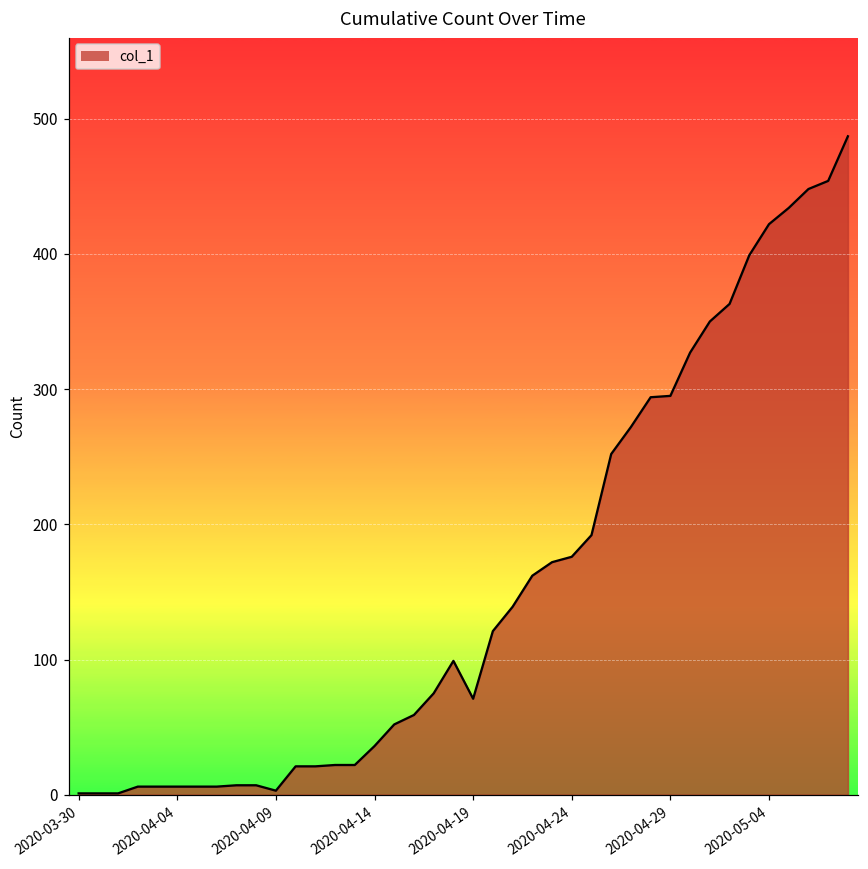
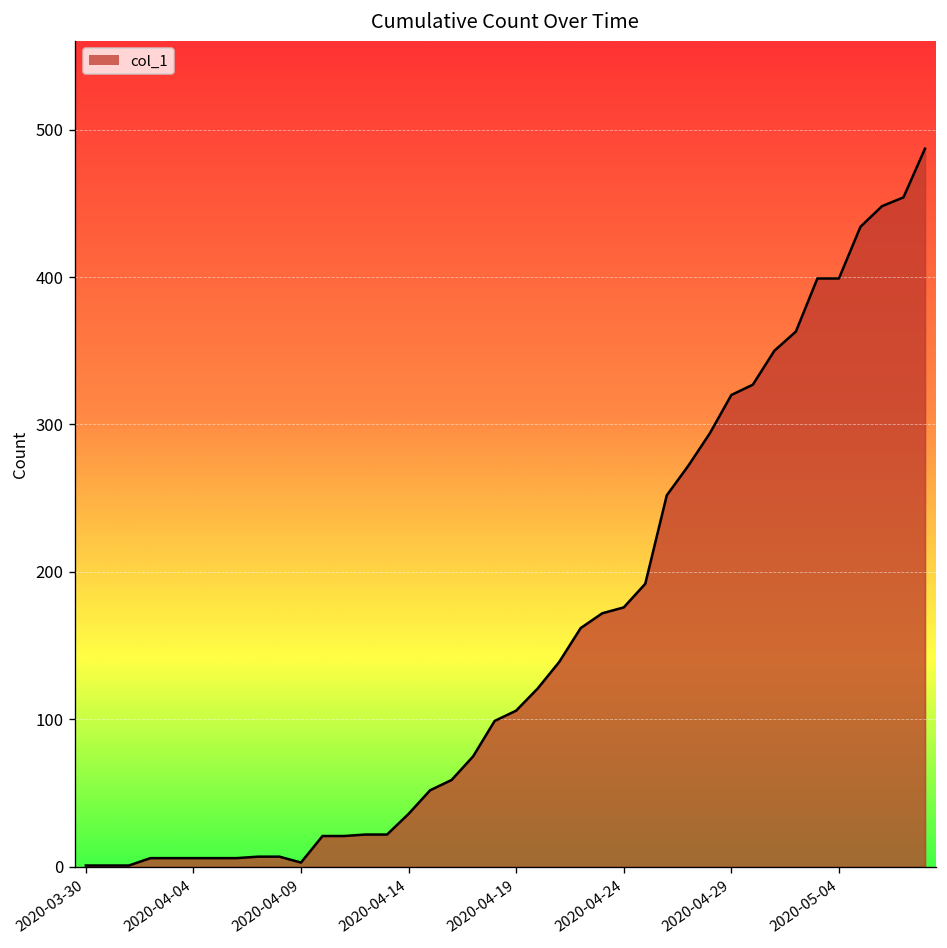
  {
    "2020-03-30": 1,
    "2020-04-04": 6,
    "2020-04-09": 3,
    "2020-04-14": 36,
-   "2020-04-19": 71,
+   "2020-04-19": 106,
    "2020-04-24": 176,
-   "2020-04-29": 295,
-   "2020-05-04": 422
+   "2020-04-29": 320,
+   "2020-05-04": 399
  }
